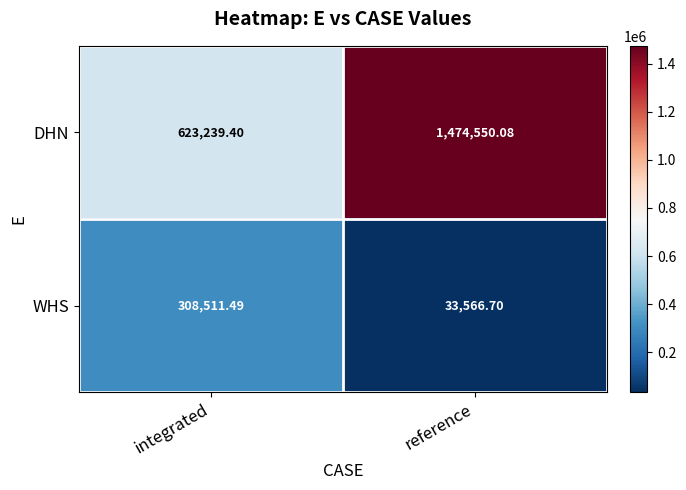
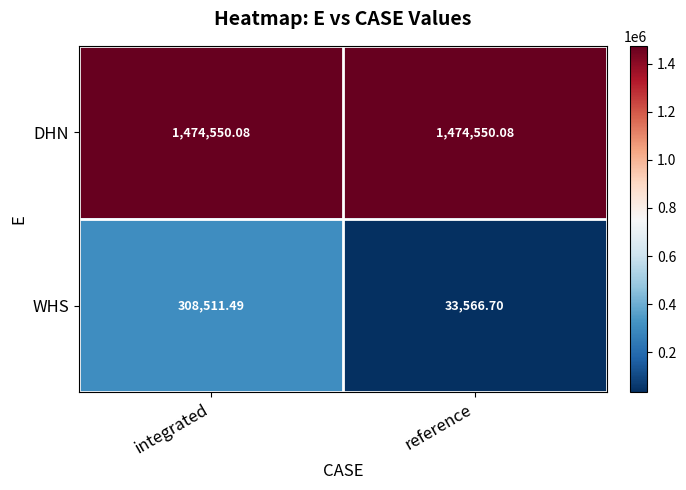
  {
    "DHN": {
-     "integrated": "623,239.40",
+     "integrated": "1,474,550.08",
      "reference": "1,474,550.08"
    },
    "WHS": {
      "integrated": "308,511.49",
      "reference": "33,566.70"
    }
  }
